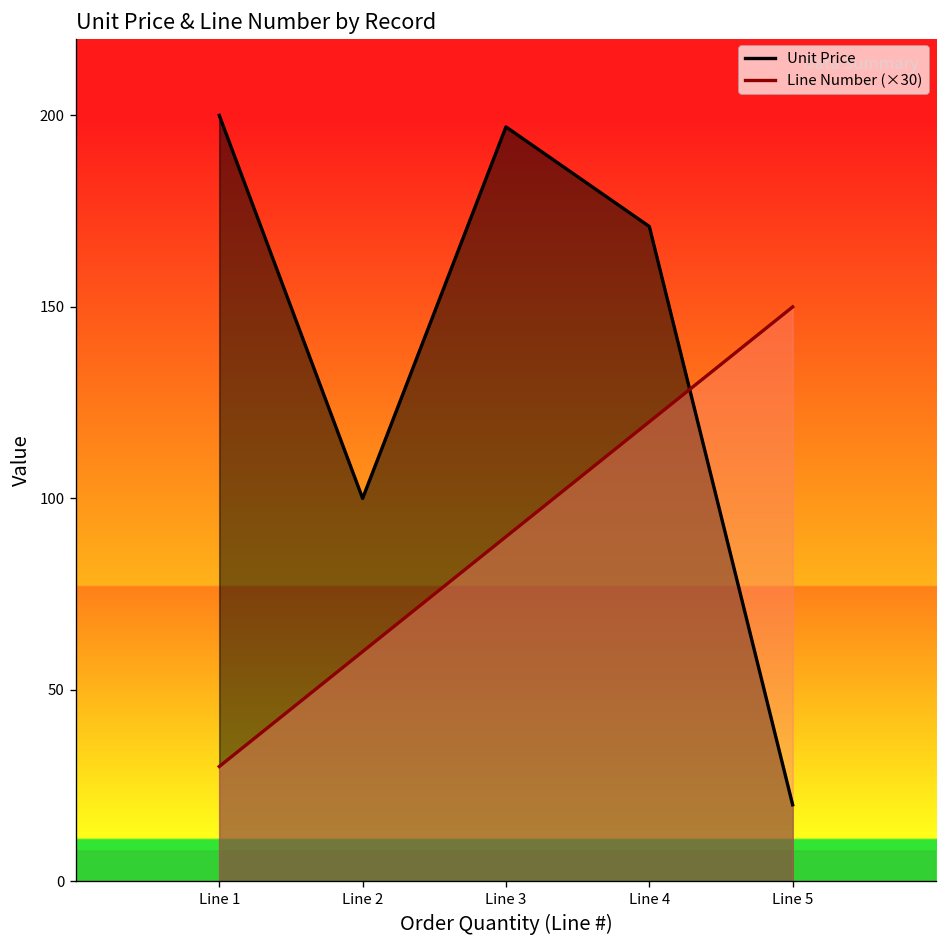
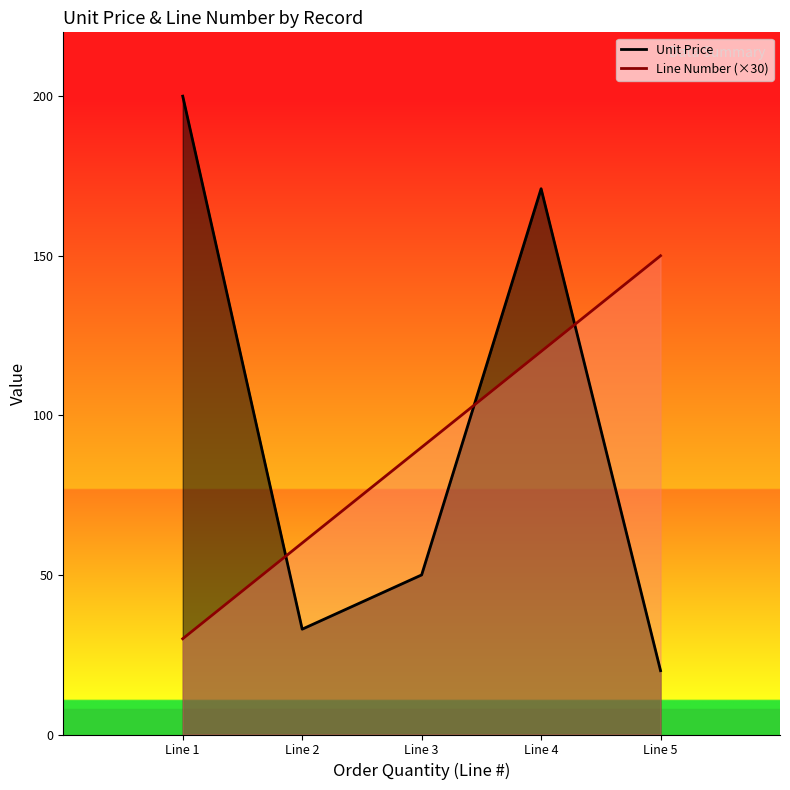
  {
    "Unit Price": {
      "Line 1": 200,
-     "Line 2": 100,
-     "Line 3": 197,
+     "Line 2": 33,
+     "Line 3": 50,
      "Line 4": 171,
      "Line 5": 20
    }
  }
